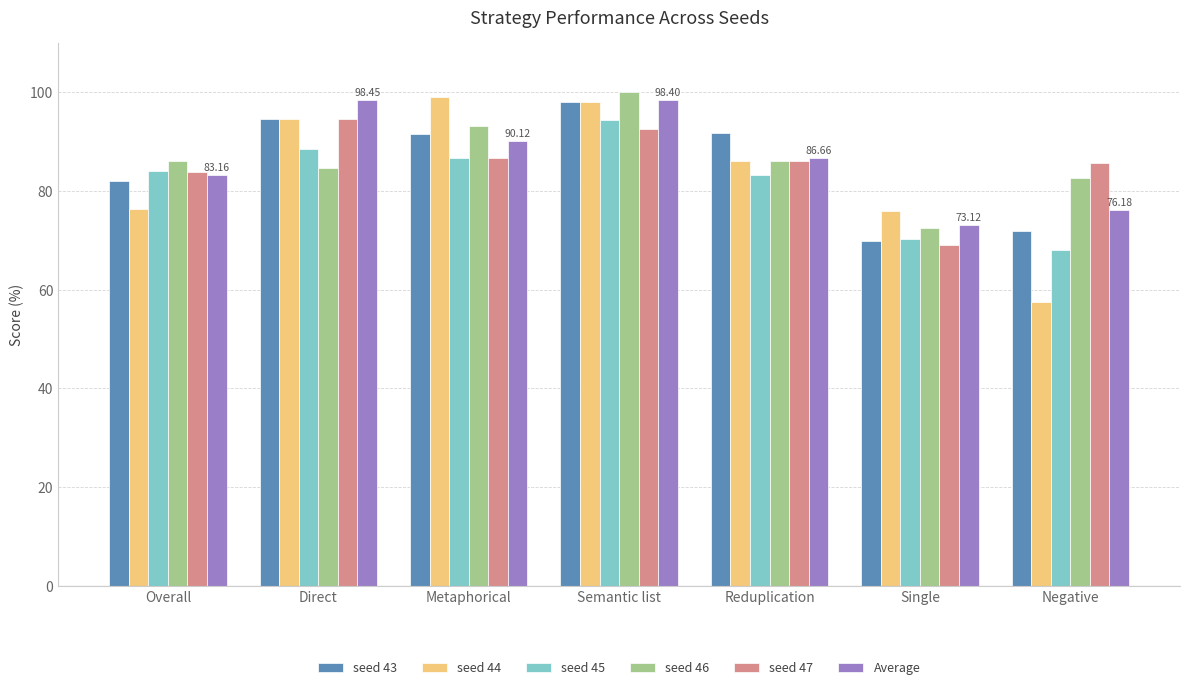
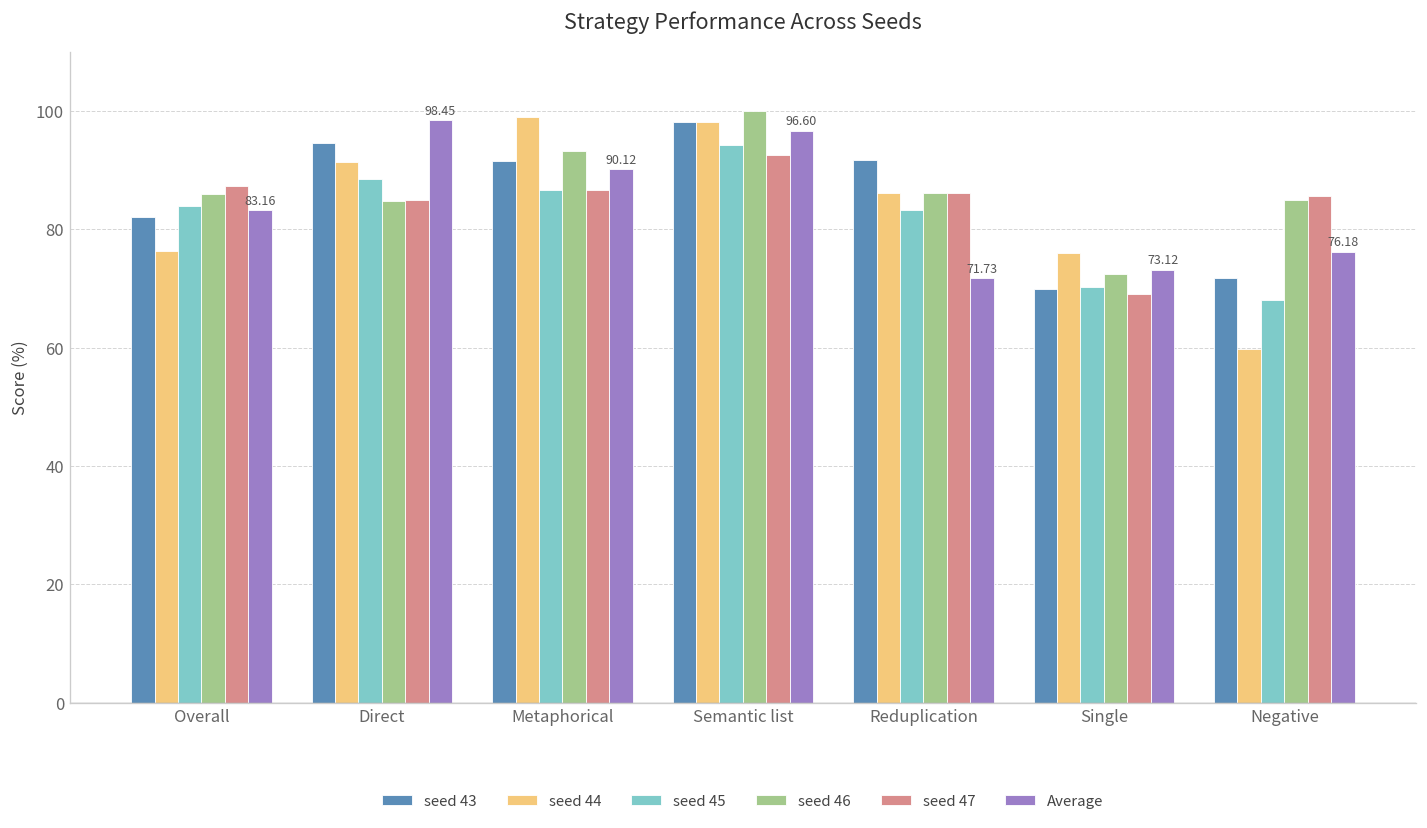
  {
    "seed 43": {
      "Overall": 82,
      "Direct": 95,
      "Metaphorical": 92,
      "Semantic list": 98,
      "Reduplication": 92,
      "Single": 70,
      "Negative": 72
    },
    "seed 44": {
      "Overall": 76,
-     "Direct": 95,
+     "Direct": 91,
      "Metaphorical": 99,
      "Semantic list": 98,
      "Reduplication": 86,
      "Single": 76,
-     "Negative": 57
+     "Negative": 60
    },
    "seed 45": {
      "Overall": 84,
      "Direct": 89,
      "Metaphorical": 87,
      "Semantic list": 94,
      "Reduplication": 83,
      "Single": 70,
      "Negative": 68
    },
    "seed 46": {
      "Overall": 86,
      "Direct": 85,
      "Metaphorical": 93,
      "Semantic list": 100,
      "Reduplication": 86,
      "Single": 72,
-     "Negative": 83
+     "Negative": 85
    },
    "seed 47": {
-     "Overall": 84,
-     "Direct": 95,
+     "Overall": 87,
+     "Direct": 85,
      "Metaphorical": 87,
      "Semantic list": 93,
      "Reduplication": 86,
      "Single": 69,
      "Negative": 86
    },
    "Average": {
      "Overall": 83.16,
      "Direct": 98.45,
      "Metaphorical": 90.12,
-     "Semantic list": 98.40,
-     "Reduplication": 86.66,
+     "Semantic list": 96.60,
+     "Reduplication": 71.73,
      "Single": 73.12,
      "Negative": 76.18
    }
  }
